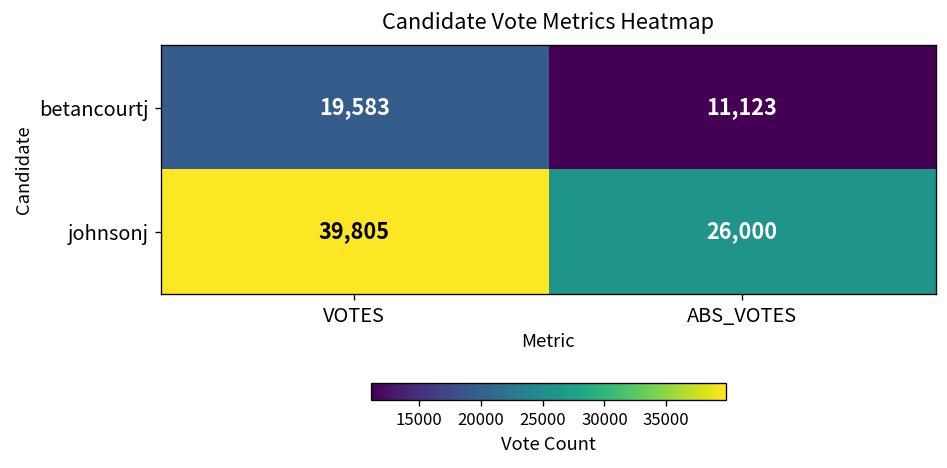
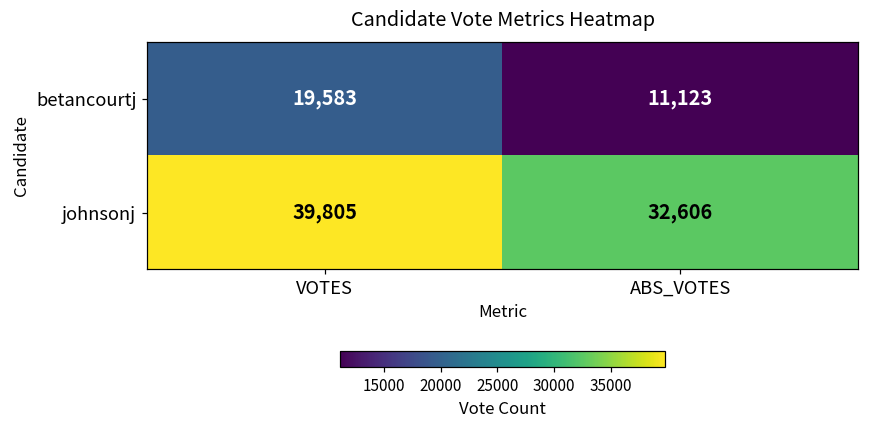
  {
    "betancourtj": {
      "VOTES": "19,583",
      "ABS_VOTES": "11,123"
    },
    "johnsonj": {
      "VOTES": "39,805",
-     "ABS_VOTES": "26,000"
+     "ABS_VOTES": "32,606"
    }
  }
